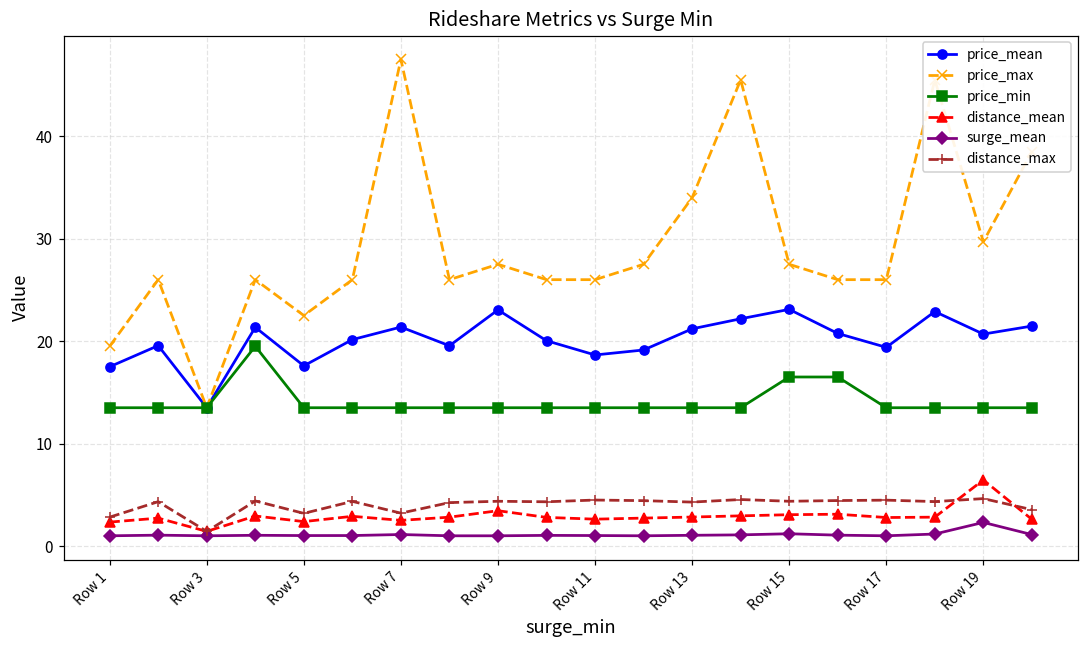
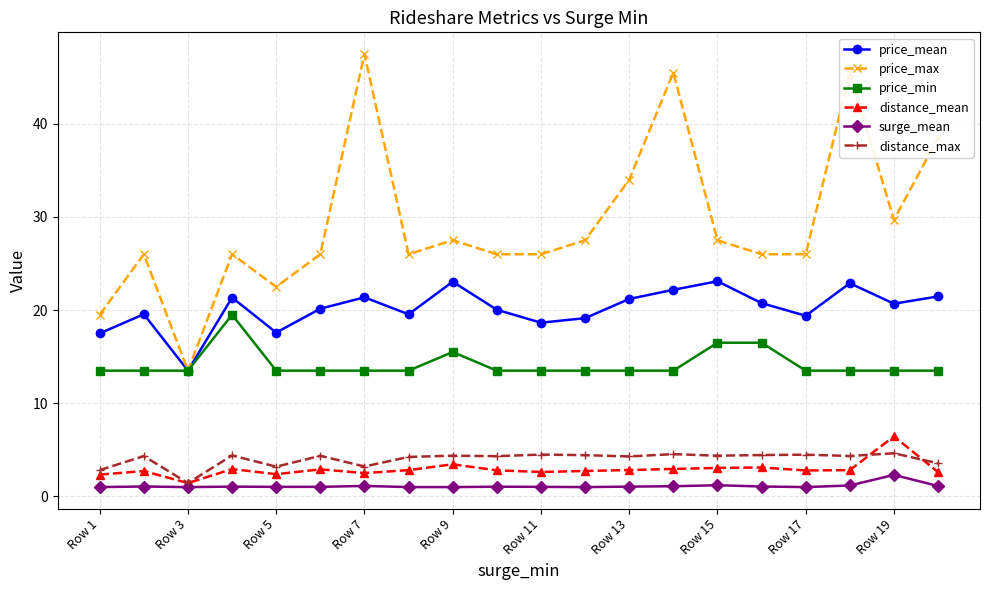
  {
    "price_mean": {
      "Row 1": 18,
      "Row 5": 18,
      "Row 7": 21,
      "Row 9": 23,
      "Row 11": 19,
      "Row 13": 21,
      "Row 15": 23,
      "Row 17": 19,
      "Row 19": 21
    },
    "price_max": {
      "Row 1": 20,
      "Row 5": 23,
      "Row 7": 48,
      "Row 9": 28,
      "Row 11": 26,
      "Row 13": 34,
      "Row 15": 28,
      "Row 17": 26,
      "Row 19": 30
    },
    "price_min": {
      "Row 1": 14,
      "Row 5": 14,
      "Row 7": 14,
-     "Row 9": 14,
+     "Row 9": 16,
      "Row 11": 14,
      "Row 13": 14,
      "Row 15": 17,
      "Row 17": 14,
      "Row 19": 14
    },
    "distance_mean": {
      "Row 1": 2,
      "Row 5": 2,
      "Row 7": 3,
      "Row 9": 3,
      "Row 11": 3,
      "Row 13": 3,
      "Row 15": 3,
      "Row 17": 3,
      "Row 19": 6
    },
    "surge_mean": {
      "Row 1": 1,
      "Row 3": 1,
      "Row 5": 1,
      "Row 7": 1,
      "Row 9": 1,
      "Row 11": 1,
      "Row 13": 1,
      "Row 15": 1,
      "Row 17": 1,
      "Row 19": 2
    },
    "distance_max": {
      "Row 1": 3,
      "Row 5": 3,
      "Row 7": 3,
      "Row 9": 4,
      "Row 11": 4,
      "Row 13": 4,
      "Row 15": 4,
      "Row 17": 4,
      "Row 19": 5
    }
  }
